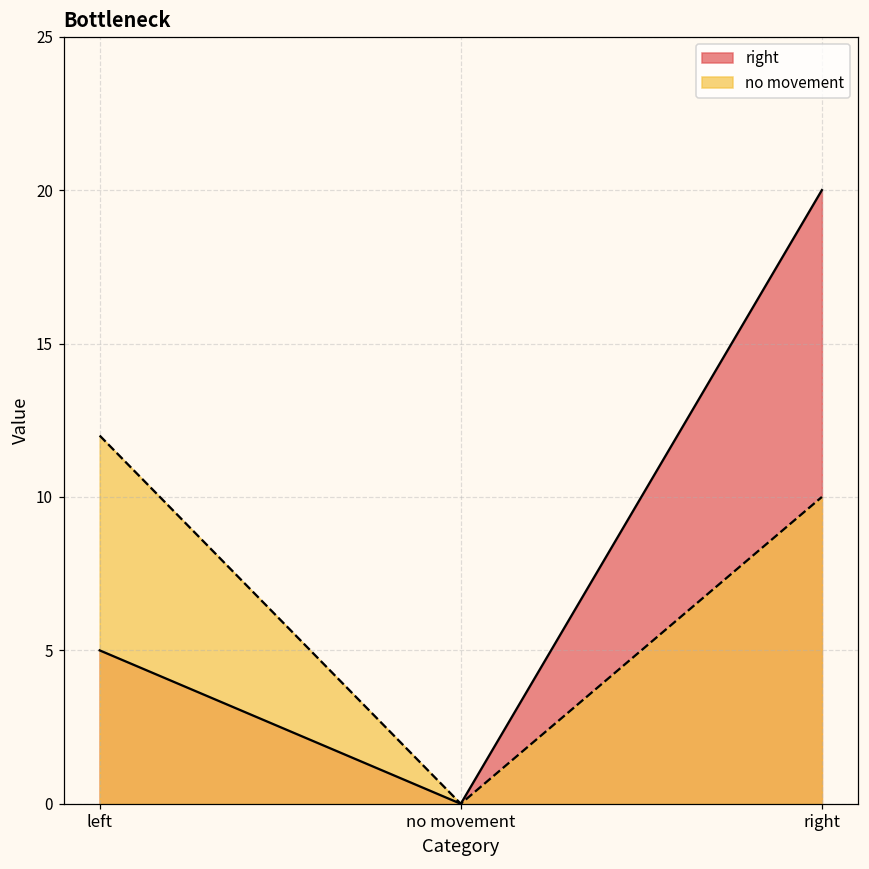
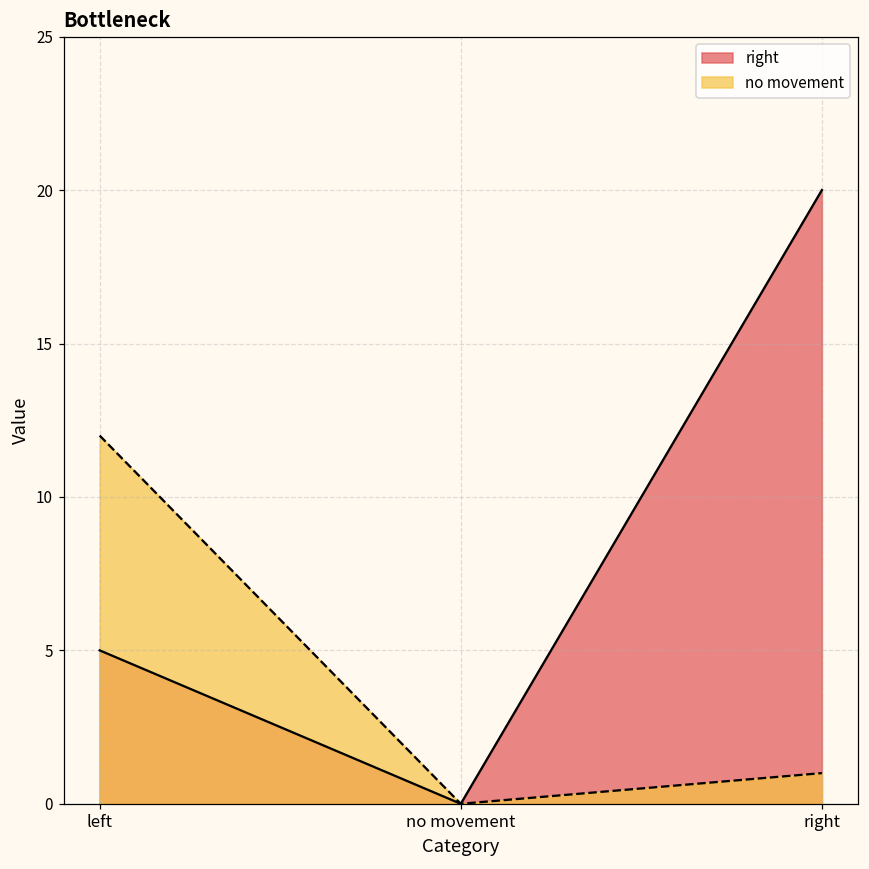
  {
    "right": {
      "left": 5,
      "right": 20
    },
    "no movement": {
      "left": 12,
-     "right": 10
+     "right": 1
    }
  }
